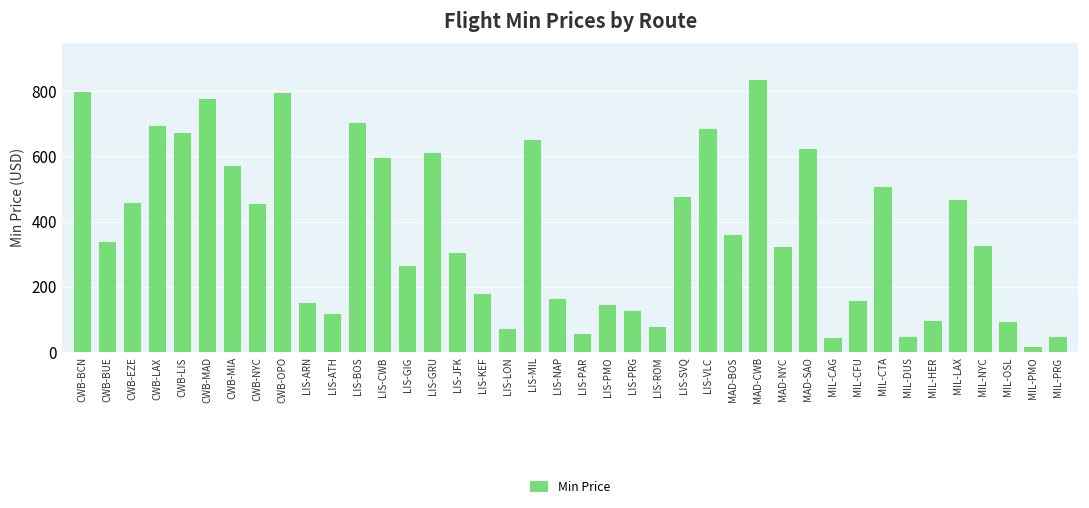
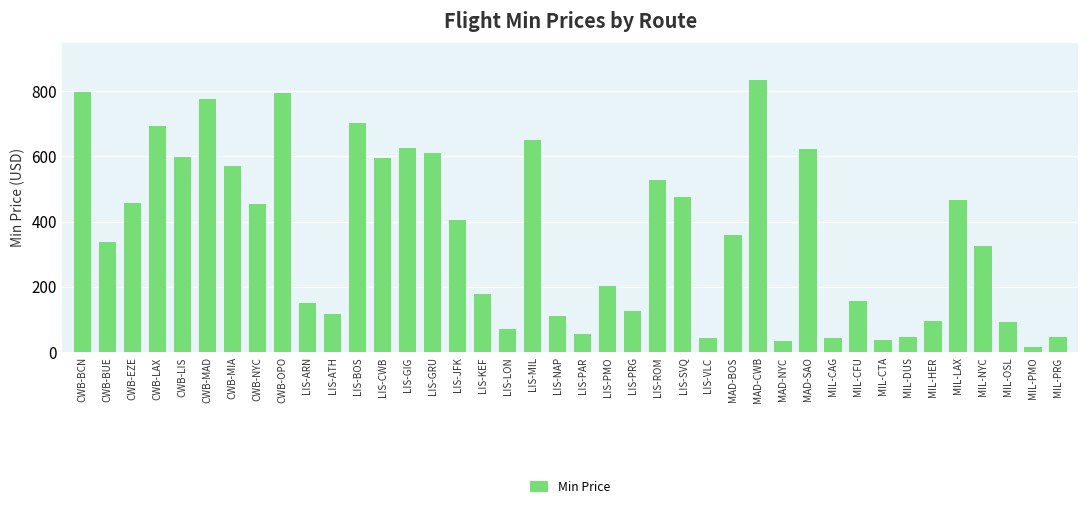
  {
    "CWB-BCN": 800,
    "CWB-BUE": 340,
    "CWB-EZE": 460,
    "CWB-LAX": 700,
-   "CWB-LIS": 670,
+   "CWB-LIS": 600,
    "CWB-MAD": 780,
    "CWB-MIA": 570,
    "CWB-NYC": 450,
    "CWB-OPO": 800,
    "LIS-ARN": 150,
    "LIS-ATH": 120,
    "LIS-BOS": 700,
    "LIS-CWB": 600,
-   "LIS-GIG": 260,
+   "LIS-GIG": 630,
    "LIS-GRU": 610,
-   "LIS-JFK": 300,
+   "LIS-JFK": 410,
    "LIS-KEF": 180,
    "LIS-LON": 70,
    "LIS-MIL": 650,
-   "LIS-NAP": 160,
+   "LIS-NAP": 110,
    "LIS-PAR": 60,
-   "LIS-PMO": 150,
+   "LIS-PMO": 200,
    "LIS-PRG": 130,
-   "LIS-ROM": 80,
+   "LIS-ROM": 530,
    "LIS-SVQ": 480,
-   "LIS-VLC": 680,
+   "LIS-VLC": 40,
    "MAD-BOS": 360,
    "MAD-CWB": 840,
-   "MAD-NYC": 320,
+   "MAD-NYC": 30,
    "MAD-SAO": 620,
    "MIL-CAG": 40,
    "MIL-CFU": 160,
-   "MIL-CTA": 510,
+   "MIL-CTA": 40,
    "MIL-DUS": 50,
    "MIL-HER": 90,
    "MIL-LAX": 470,
    "MIL-NYC": 330,
    "MIL-OSL": 90,
    "MIL-PMO": 20,
    "MIL-PRG": 50
  }
